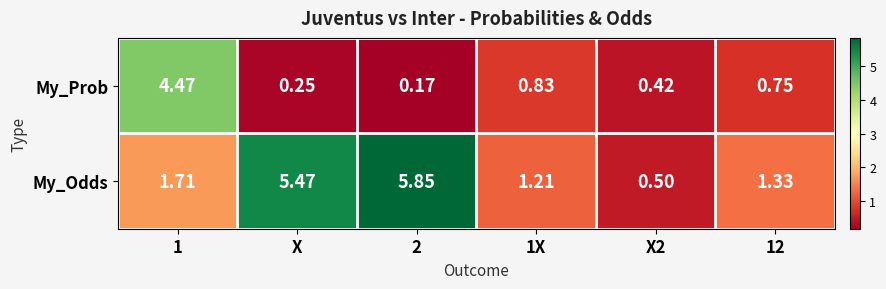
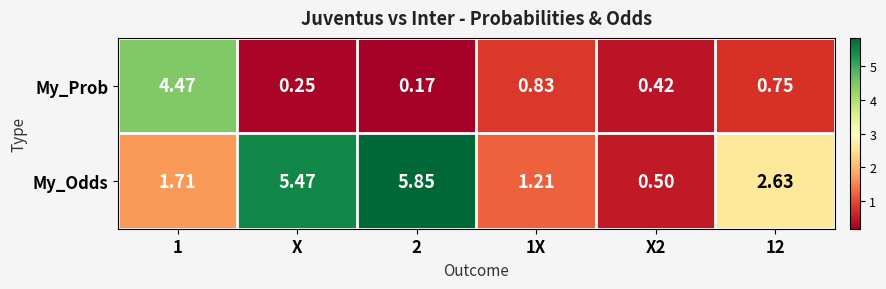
  {
    "My_Prob": {
      "1": 4.47,
      "X": 0.25,
      "2": 0.17,
      "1X": 0.83,
      "X2": 0.42,
      "12": 0.75
    },
    "My_Odds": {
      "1": 1.71,
      "X": 5.47,
      "2": 5.85,
      "1X": 1.21,
      "X2": 0.50,
-     "12": 1.33
+     "12": 2.63
    }
  }
